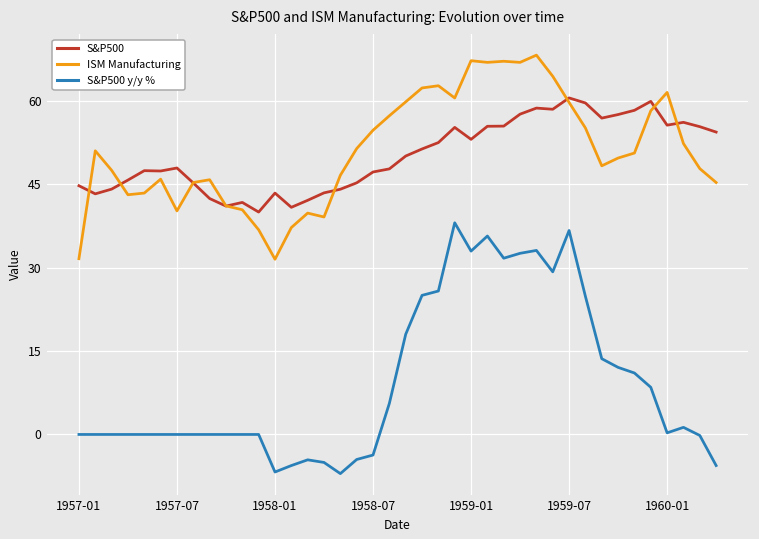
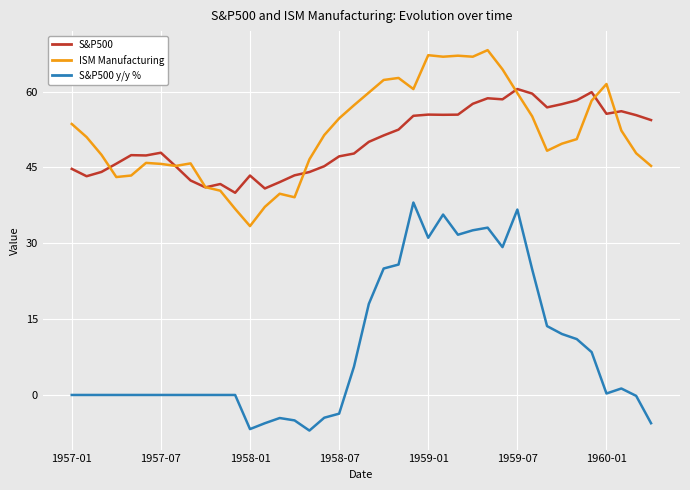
  {
    "S&P500": {
      "1957-01": 45,
      "1957-07": 48,
      "1958-01": 43,
      "1958-07": 47,
-     "1959-01": 53,
+     "1959-01": 55,
      "1959-07": 61,
      "1960-01": 56
    },
    "ISM Manufacturing": {
-     "1957-01": 32,
-     "1957-07": 40,
-     "1958-01": 32,
+     "1957-01": 54,
+     "1957-07": 46,
+     "1958-01": 33,
      "1958-07": 55,
      "1959-01": 67,
      "1959-07": 60,
      "1960-01": 62
    },
    "S&P500 y/y %": {
      "1957-01": 0,
      "1957-07": 0,
      "1958-01": -7,
      "1958-07": -4,
-     "1959-01": 33,
+     "1959-01": 31,
      "1959-07": 37,
      "1960-01": 0
    }
  }
